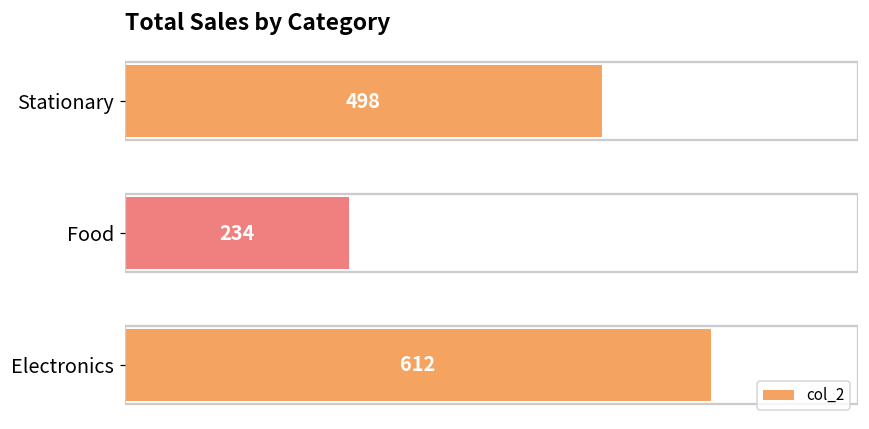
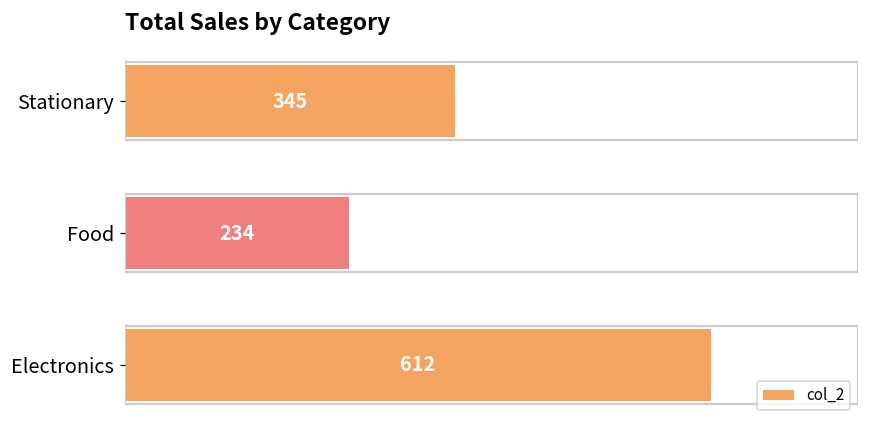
  {
-   "Stationary": 498,
+   "Stationary": 345,
    "Food": 234,
    "Electronics": 612
  }
